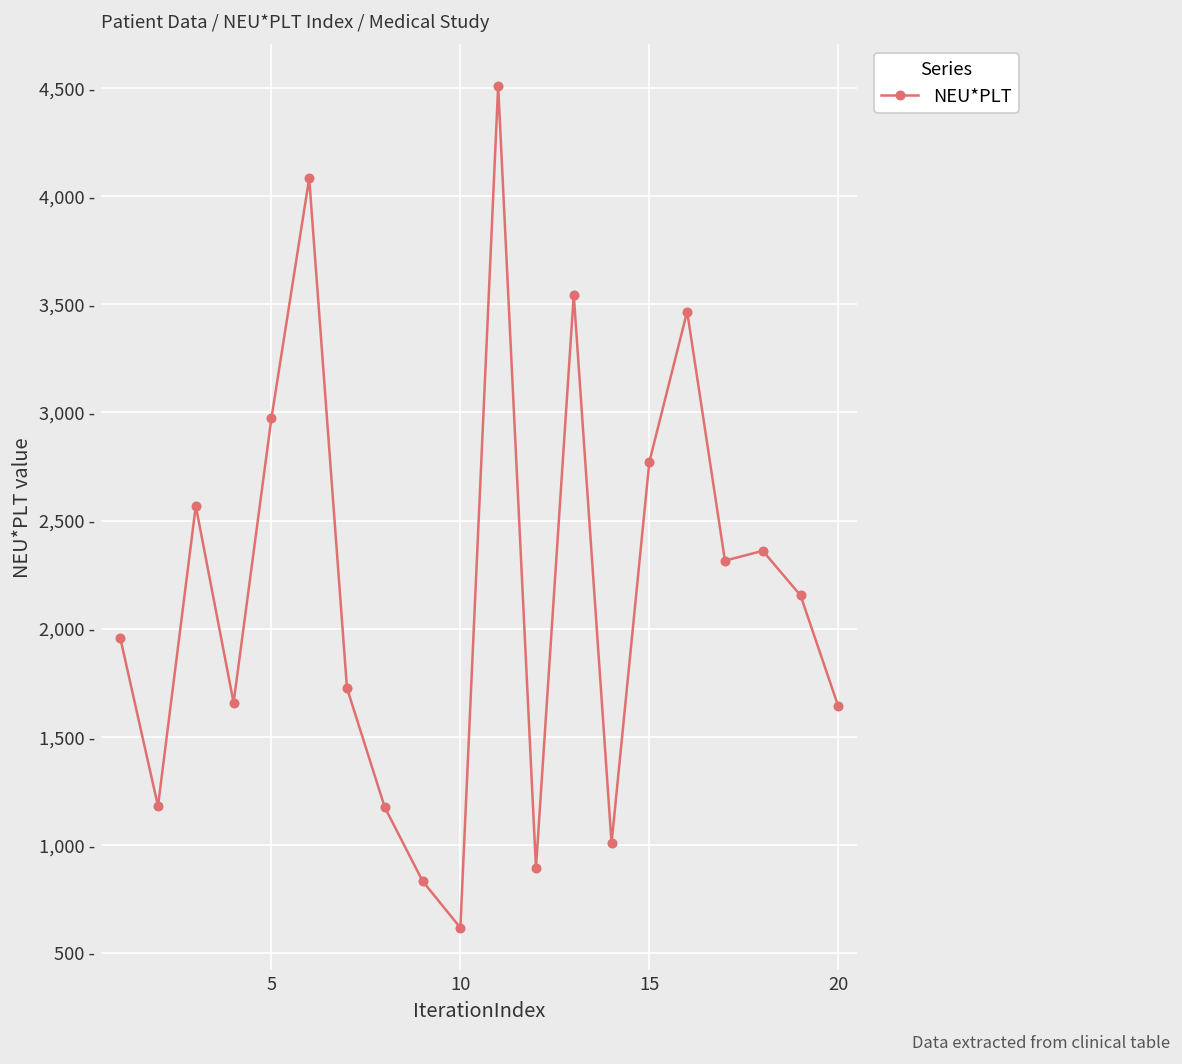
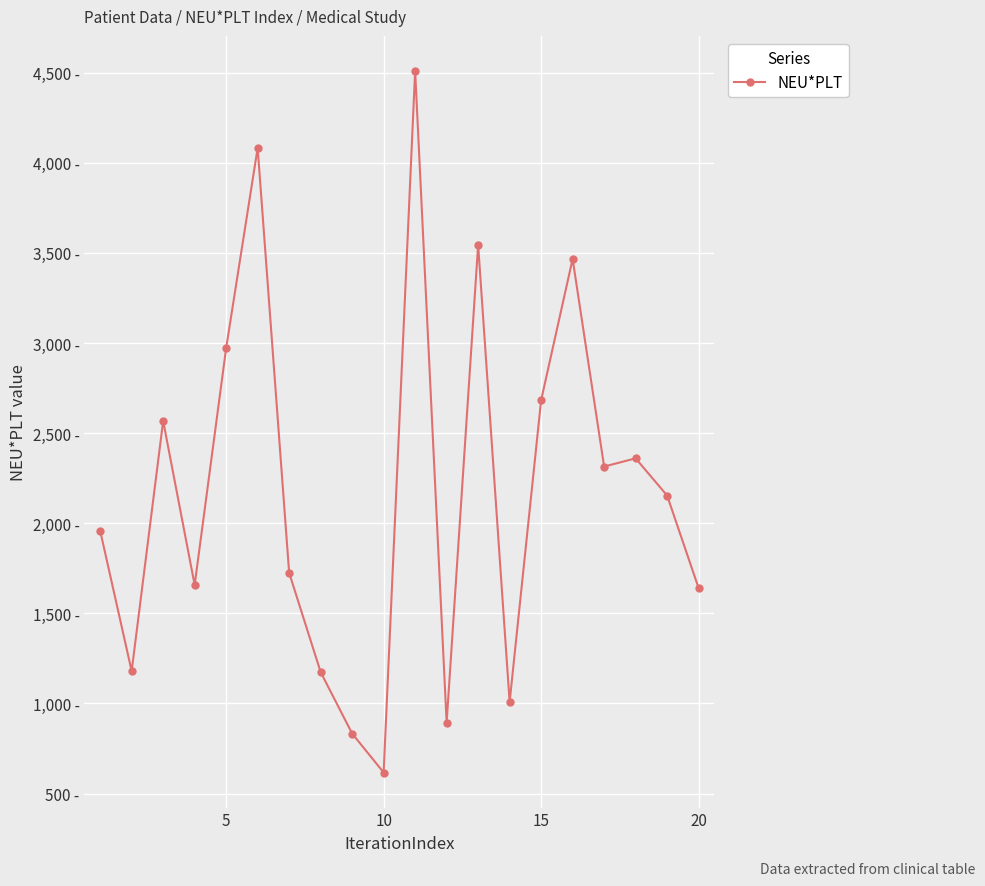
  {
    "5": "2,970 -",
    "10": "620 -",
-   "15": "2,770 -",
+   "15": "2,680 -",
    "20": "1,640 -"
  }
